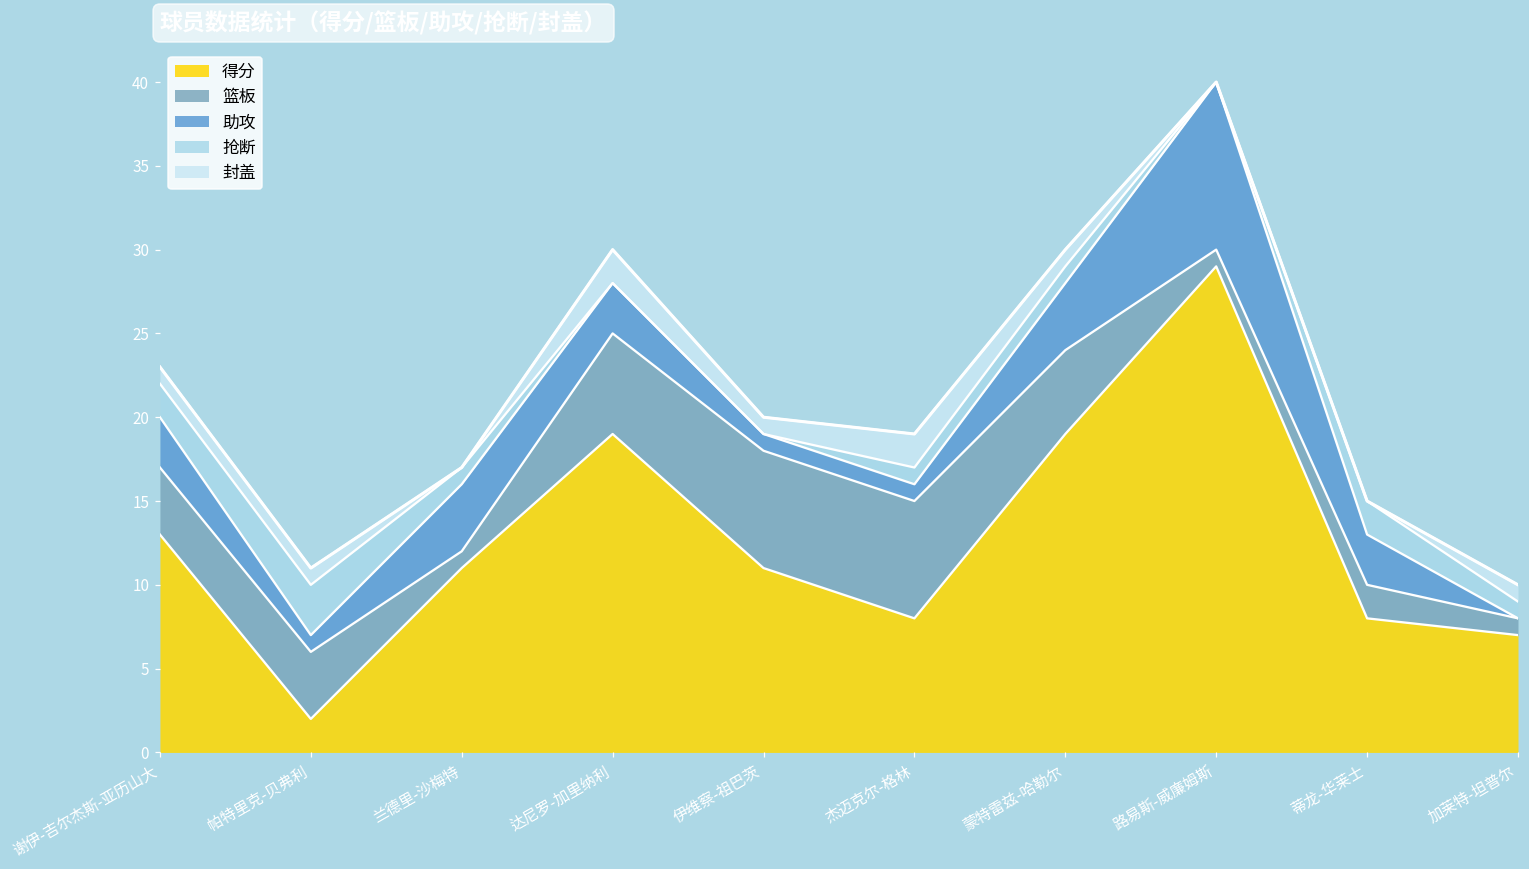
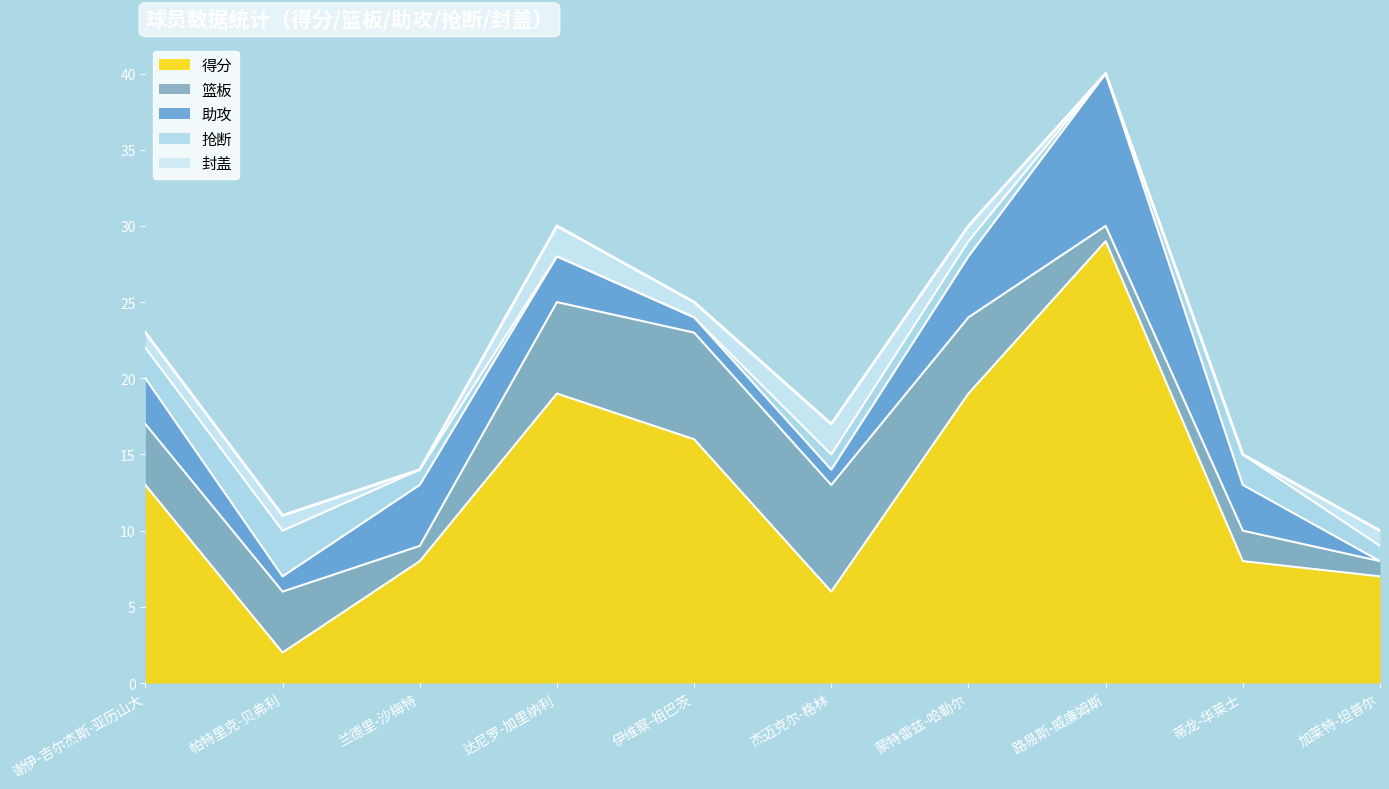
  {
    "得分": {
      "谢伊-吉尔杰斯-亚历山大": 13,
      "帕特里克-贝弗利": 2,
-     "兰德里-沙梅特": 11,
+     "兰德里-沙梅特": 8,
      "达尼罗-加里纳利": 19,
-     "伊维察-祖巴茨": 11,
-     "杰迈克尔-格林": 8,
+     "伊维察-祖巴茨": 16,
+     "杰迈克尔-格林": 6,
      "蒙特雷兹-哈勒尔": 19,
      "路易斯-威廉姆斯": 29,
      "蒂龙-华莱士": 8,
      "加莱特-坦普尔": 7
    }
  }
